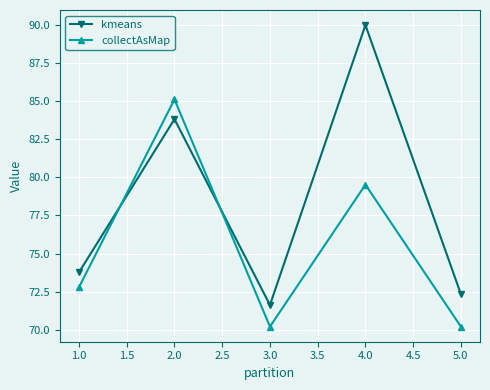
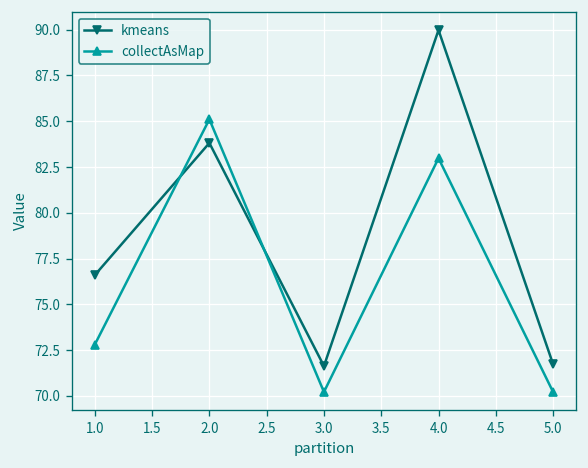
  {
    "kmeans": {
-     "1.0": 73.8,
+     "1.0": 76.6,
      "2.0": 83.8,
      "3.0": 71.6,
      "4.0": 90.0,
-     "5.0": 72.3
+     "5.0": 71.7
    },
    "collectAsMap": {
      "1.0": 72.8,
      "2.0": 85.1,
      "3.0": 70.2,
-     "4.0": 79.5,
+     "4.0": 83.0,
      "5.0": 70.2
    }
  }
